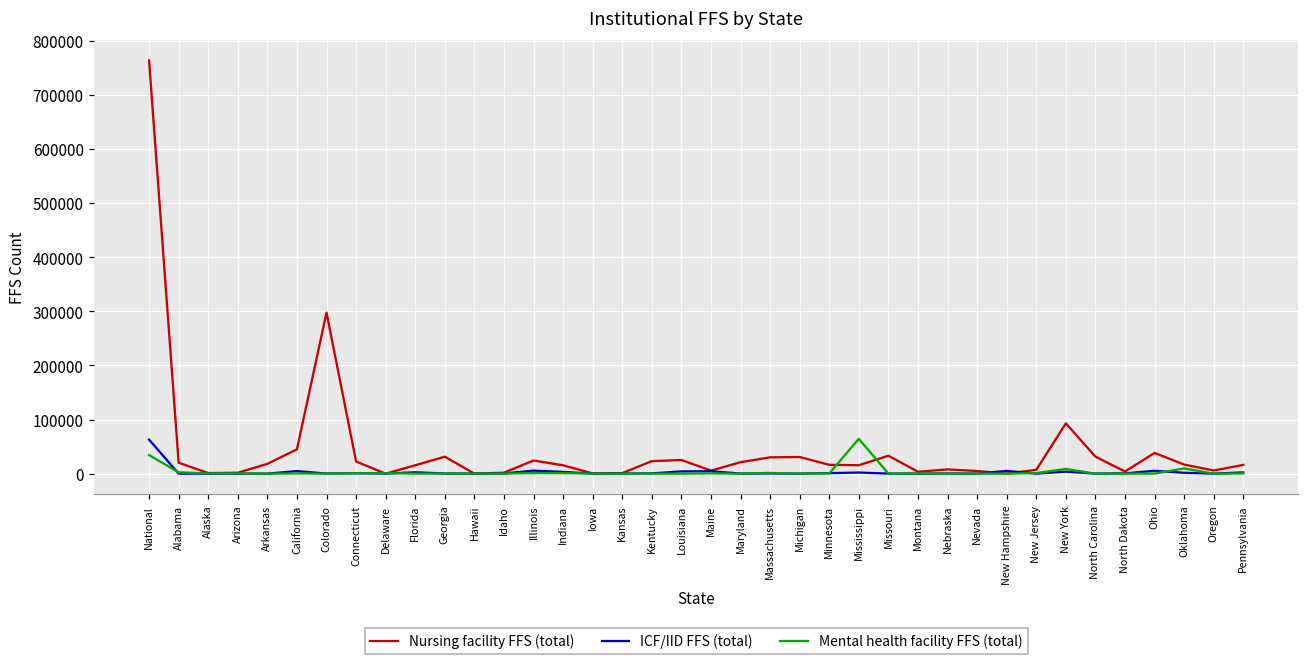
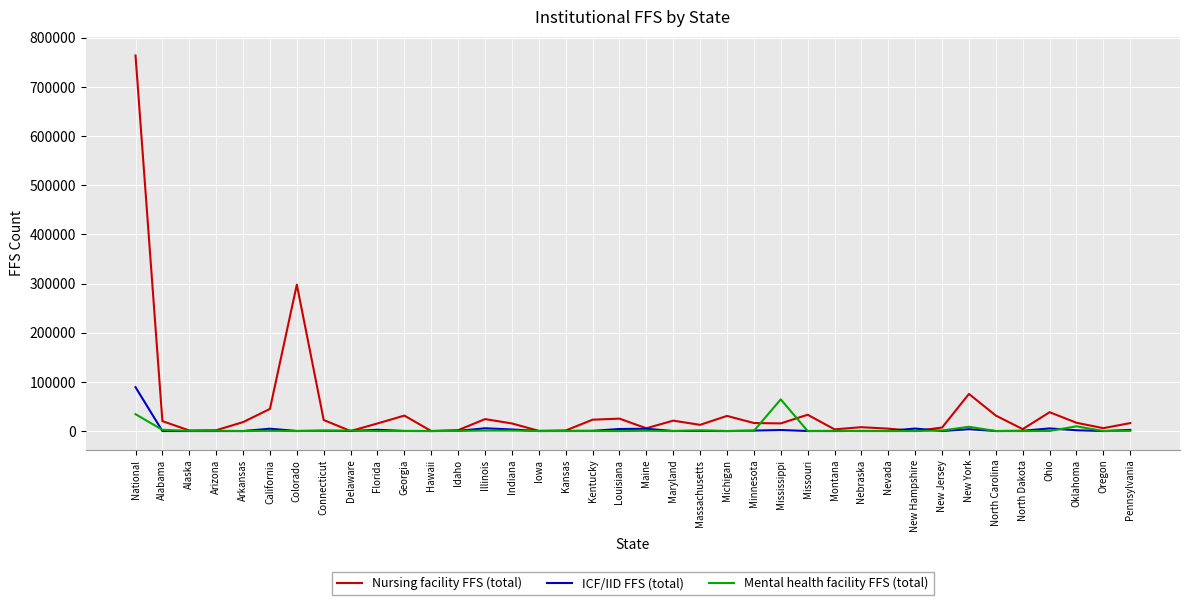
  {
    "Nursing facility FFS (total)": {
      "National": 760000,
      "Alabama": 20000,
      "Arkansas": 20000,
      "California": 40000,
      "Colorado": 300000,
      "Connecticut": 20000,
      "Florida": 20000,
      "Georgia": 30000,
      "Illinois": 20000,
      "Indiana": 20000,
      "Kentucky": 20000,
      "Louisiana": 30000,
      "Maryland": 20000,
-     "Massachusetts": 30000,
+     "Massachusetts": 10000,
      "Michigan": 30000,
      "Minnesota": 20000,
      "Mississippi": 20000,
      "Missouri": 30000,
      "Nebraska": 10000,
      "New Jersey": 10000,
-     "New York": 90000,
+     "New York": 80000,
      "North Carolina": 30000,
      "Ohio": 40000,
      "Oklahoma": 20000,
      "Oregon": 10000,
      "Pennsylvania": 20000
    },
    "ICF/IID FFS (total)": {
-     "National": 60000,
+     "National": 90000,
      "Mississippi": 0,
      "Oklahoma": 0
    },
    "Mental health facility FFS (total)": {
      "National": 30000,
      "Mississippi": 60000,
      "Oklahoma": 10000
    }
  }
